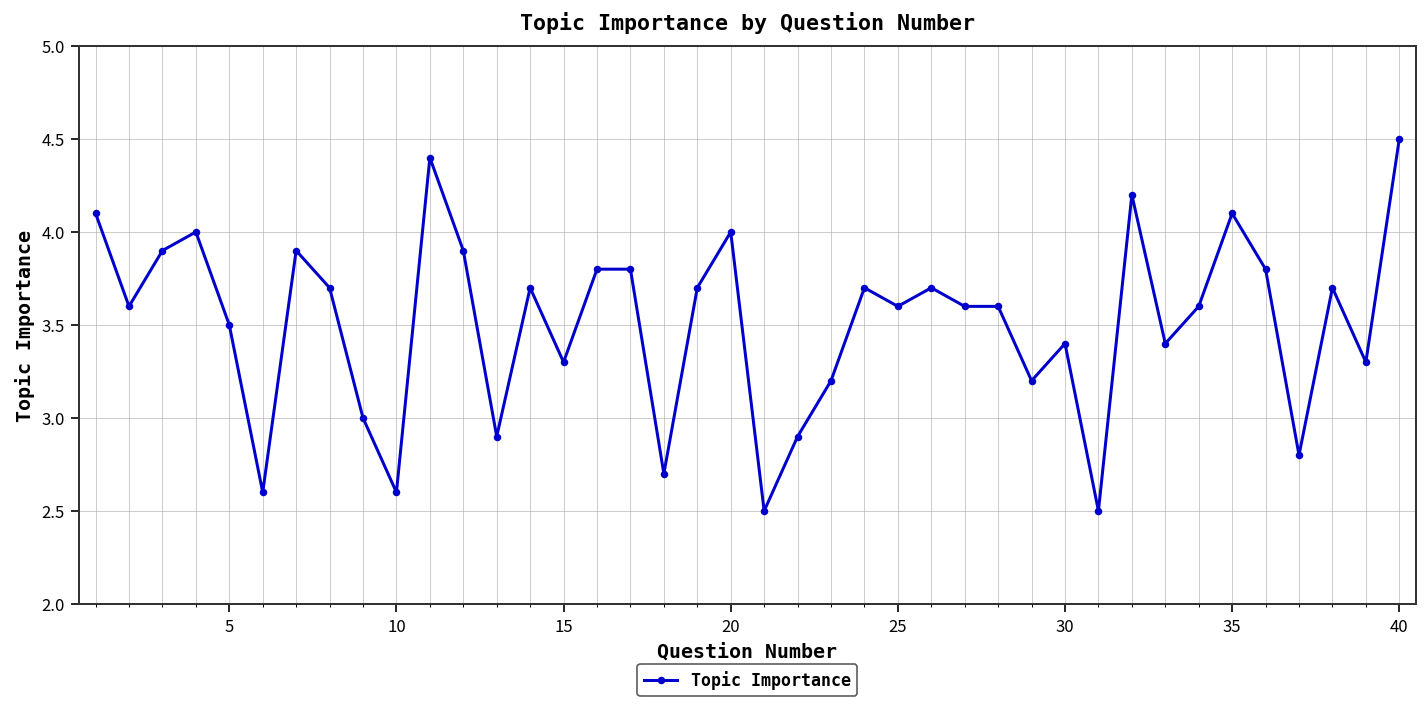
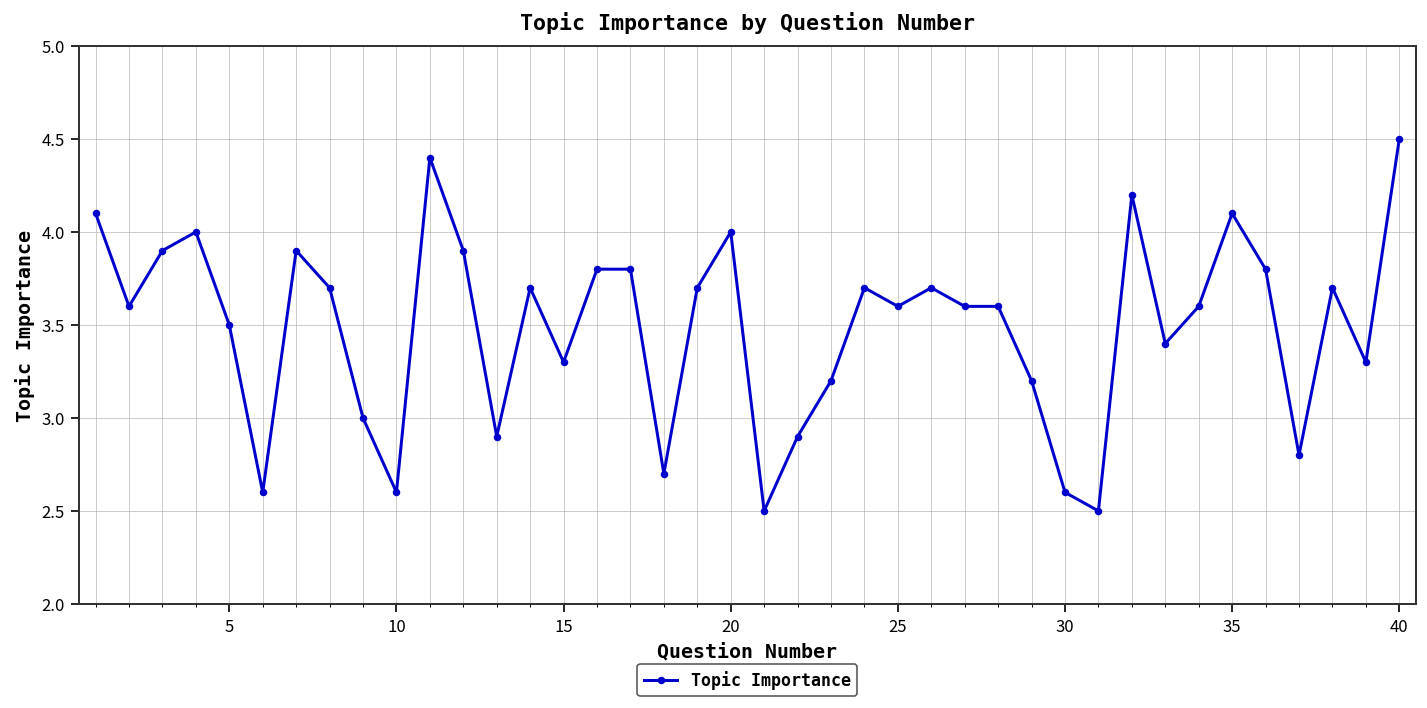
  {
    "5": 3.5,
    "10": 2.6,
    "15": 3.3,
    "20": 4.0,
    "25": 3.6,
-   "30": 3.4,
+   "30": 2.6,
    "35": 4.1,
    "40": 4.5
  }
